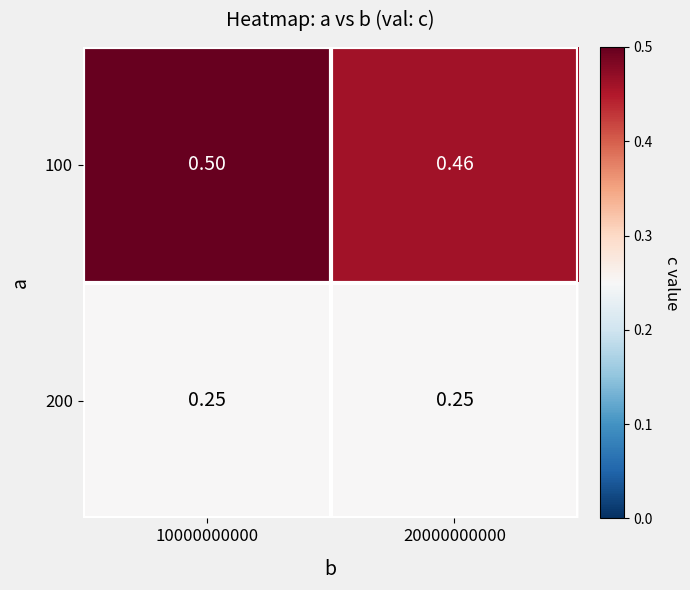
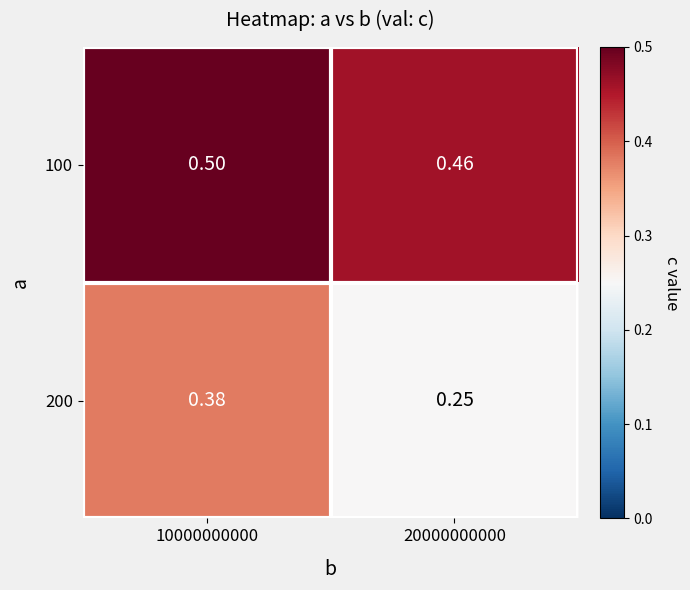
  {
    "100": {
      "10000000000": 0.50,
      "20000000000": 0.46
    },
    "200": {
-     "10000000000": 0.25,
+     "10000000000": 0.38,
      "20000000000": 0.25
    }
  }
